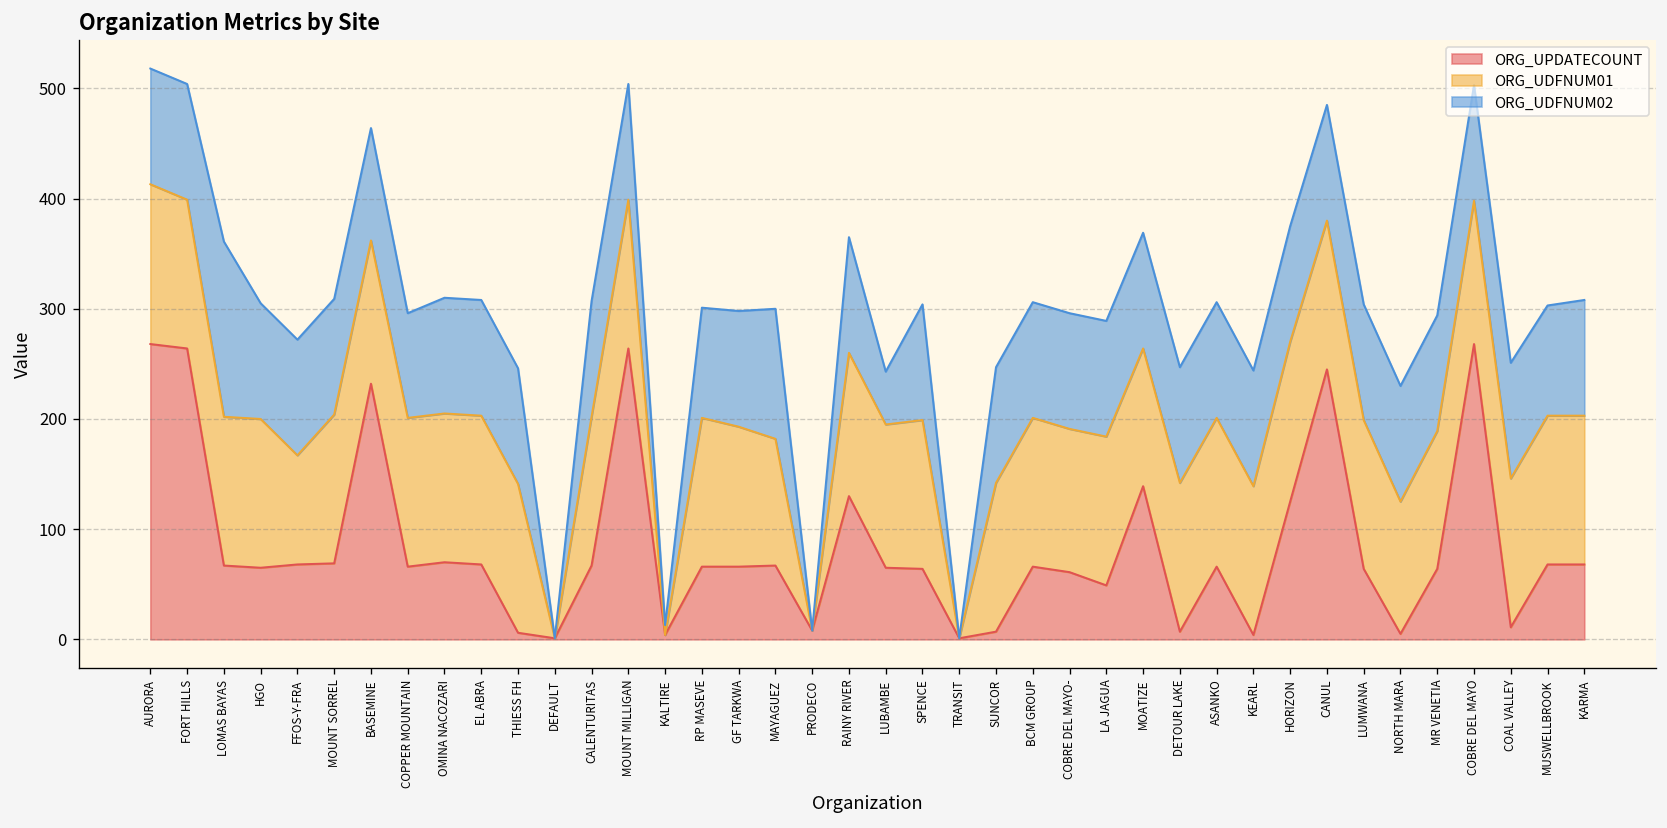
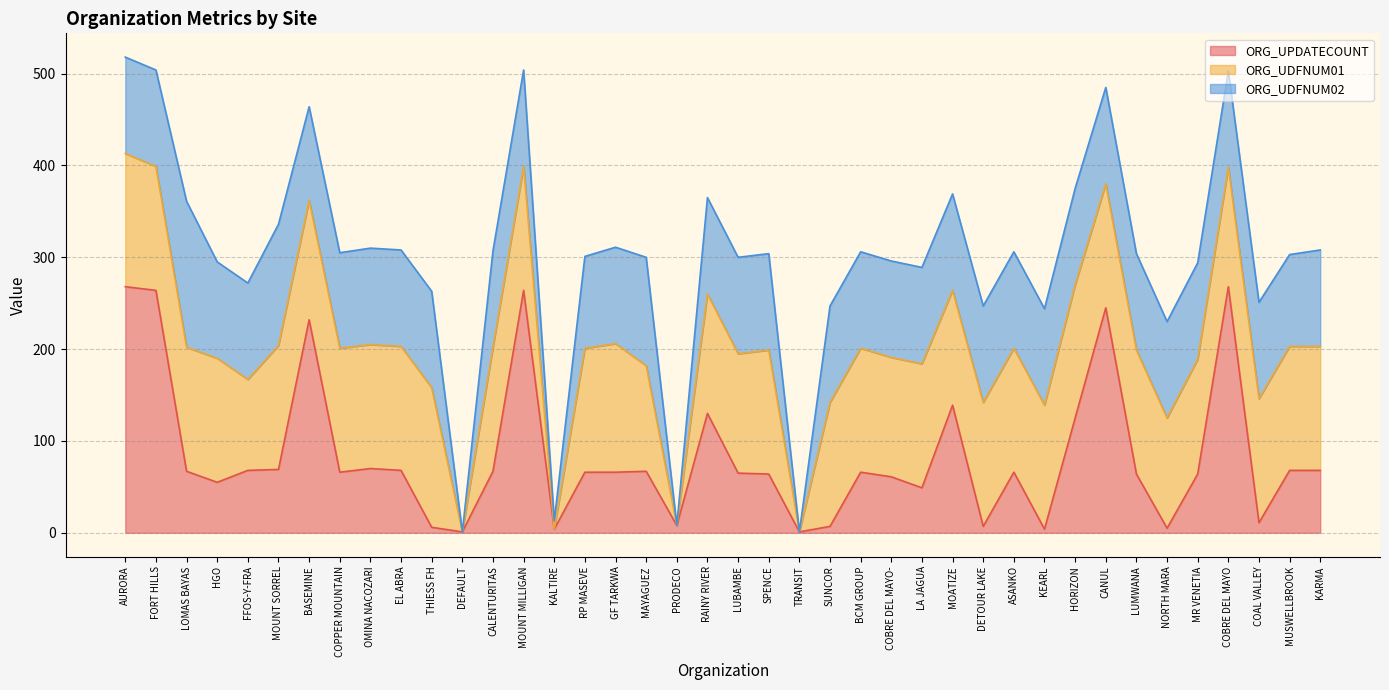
  {
    "ORG_UPDATECOUNT": {
      "AURORA": 270,
      "FORT HILLS": 260,
      "LOMAS BAYAS": 70,
-     "HGO": 70,
+     "HGO": 60,
      "FFOS-Y-FRA": 70,
      "MOUNT SORREL": 70,
      "BASEMINE": 230,
      "COPPER MOUNTAIN": 70,
      "OMINA NACOZARI": 70,
      "EL ABRA": 70,
      "THIESS FH": 10,
      "CALENTURITAS": 70,
      "MOUNT MILLIGAN": 260,
      "RP MASEVE": 70,
      "GF TARKWA": 70,
      "MAYAGUEZ": 70,
      "RAINY RIVER": 130,
      "LUBAMBE": 70,
      "SPENCE": 60,
      "SUNCOR": 10,
      "BCM GROUP": 70,
      "COBRE DEL MAYO-": 60,
      "LA JAGUA": 50,
      "MOATIZE": 140,
      "DETOUR LAKE": 10,
      "ASANKO": 70,
      "KEARL": 0,
      "HORIZON": 130,
      "CANUL": 250,
      "LUMWANA": 60,
      "NORTH MARA": 10,
      "MR VENETIA": 60,
      "COBRE DEL MAYO": 270,
      "COAL VALLEY": 10,
      "MUSWELLBROOK": 70,
      "KARMA": 70
    },
    "ORG_UDFNUM01": {
      "AURORA": 150,
      "FORT HILLS": 140,
      "LOMAS BAYAS": 140,
      "HGO": 140,
      "FFOS-Y-FRA": 100,
      "MOUNT SORREL": 140,
      "BASEMINE": 130,
      "COPPER MOUNTAIN": 140,
      "OMINA NACOZARI": 140,
      "EL ABRA": 140,
-     "THIESS FH": 140,
+     "THIESS FH": 150,
      "CALENTURITAS": 140,
      "MOUNT MILLIGAN": 140,
      "RP MASEVE": 140,
-     "GF TARKWA": 130,
+     "GF TARKWA": 140,
      "MAYAGUEZ": 120,
      "RAINY RIVER": 130,
      "LUBAMBE": 130,
      "SPENCE": 140,
      "SUNCOR": 140,
      "BCM GROUP": 140,
      "COBRE DEL MAYO-": 130,
      "LA JAGUA": 140,
      "MOATIZE": 130,
      "DETOUR LAKE": 140,
      "ASANKO": 140,
      "KEARL": 140,
      "HORIZON": 150,
      "CANUL": 140,
      "LUMWANA": 140,
      "NORTH MARA": 120,
      "MR VENETIA": 130,
      "COBRE DEL MAYO": 130,
      "COAL VALLEY": 140,
      "MUSWELLBROOK": 140,
      "KARMA": 140
    },
    "ORG_UDFNUM02": {
      "AURORA": 110,
      "FORT HILLS": 110,
      "LOMAS BAYAS": 160,
      "HGO": 110,
      "FFOS-Y-FRA": 110,
-     "MOUNT SORREL": 110,
+     "MOUNT SORREL": 130,
      "BASEMINE": 100,
-     "COPPER MOUNTAIN": 95,
+     "COPPER MOUNTAIN": 104,
      "OMINA NACOZARI": 110,
      "EL ABRA": 110,
      "THIESS FH": 110,
      "CALENTURITAS": 110,
      "MOUNT MILLIGAN": 110,
      "KALTIRE": 10,
      "RP MASEVE": 100,
      "GF TARKWA": 110,
      "MAYAGUEZ": 120,
      "RAINY RIVER": 110,
-     "LUBAMBE": 50,
+     "LUBAMBE": 110,
      "SPENCE": 110,
      "SUNCOR": 110,
      "BCM GROUP": 110,
      "COBRE DEL MAYO-": 110,
      "LA JAGUA": 110,
      "MOATIZE": 110,
      "DETOUR LAKE": 110,
      "ASANKO": 110,
      "KEARL": 110,
      "HORIZON": 110,
      "CANUL": 110,
      "LUMWANA": 110,
      "NORTH MARA": 110,
      "MR VENETIA": 110,
      "COAL VALLEY": 110,
      "MUSWELLBROOK": 100,
      "KARMA": 110
    }
  }
